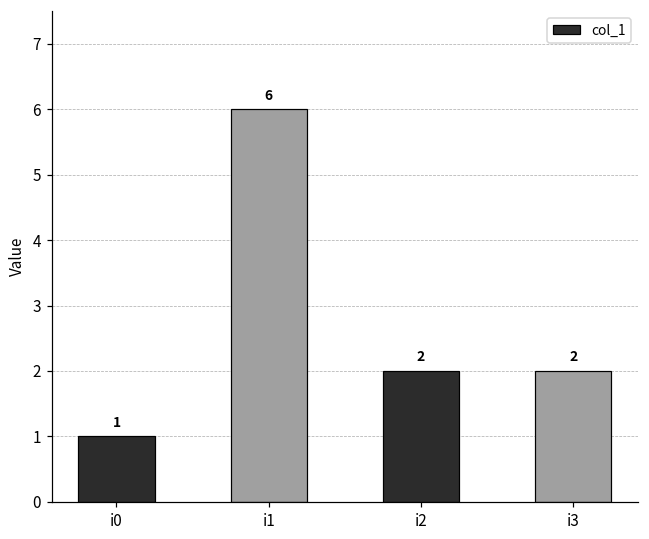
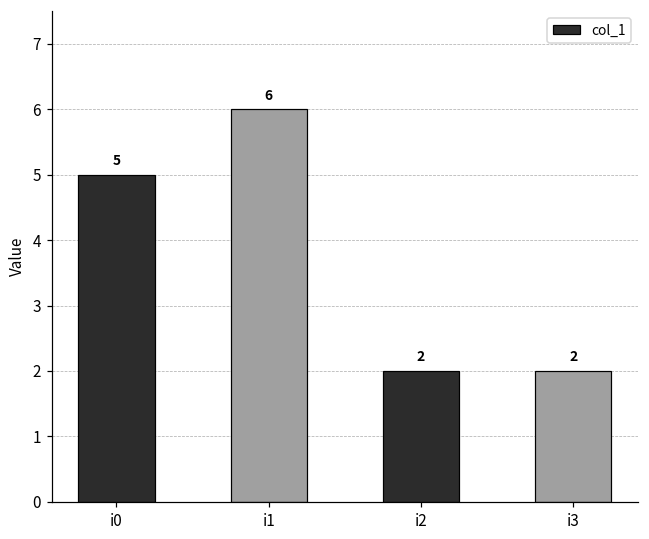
  {
-   "i0": 1,
+   "i0": 5,
    "i1": 6,
    "i2": 2,
    "i3": 2
  }
